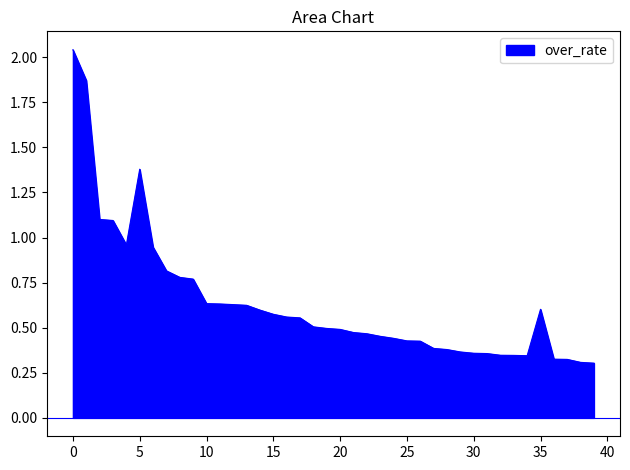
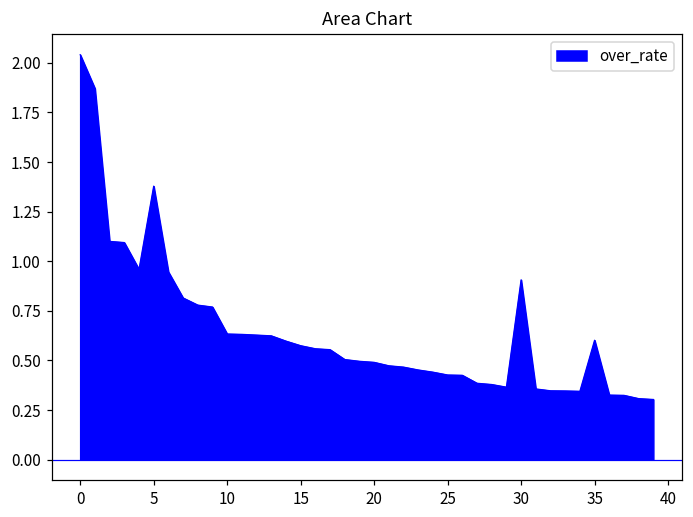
  {
    "0": 2.04,
    "5": 1.38,
    "10": 0.63,
    "15": 0.57,
    "20": 0.49,
    "25": 0.43,
-   "30": 0.36,
+   "30": 0.91,
    "35": 0.60
  }
